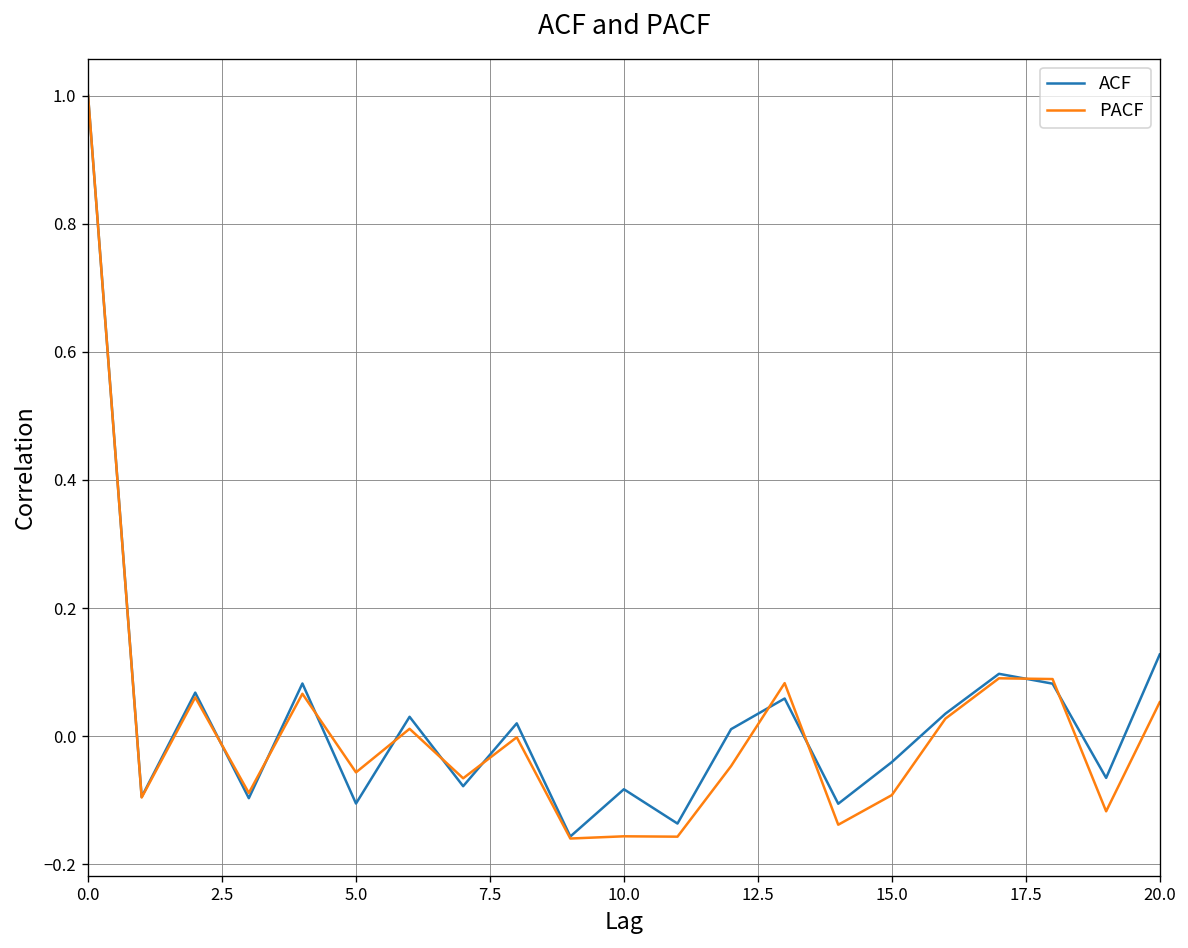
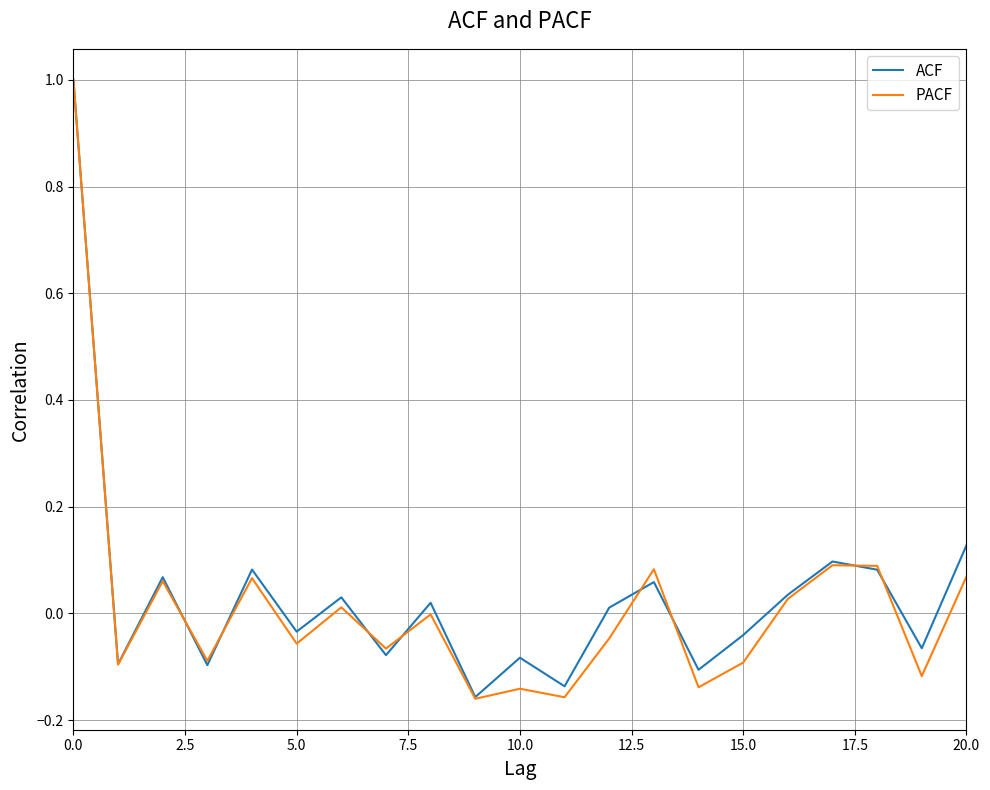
  {
    "ACF": {
-     "5.0": -0.11,
+     "5.0": -0.03,
      "10.0": -0.08,
      "15.0": -0.04,
      "20.0": 0.13
    },
    "PACF": {
      "5.0": -0.06,
-     "10.0": -0.16,
+     "10.0": -0.14,
      "15.0": -0.09,
-     "20.0": 0.05
+     "20.0": 0.07
    }
  }
